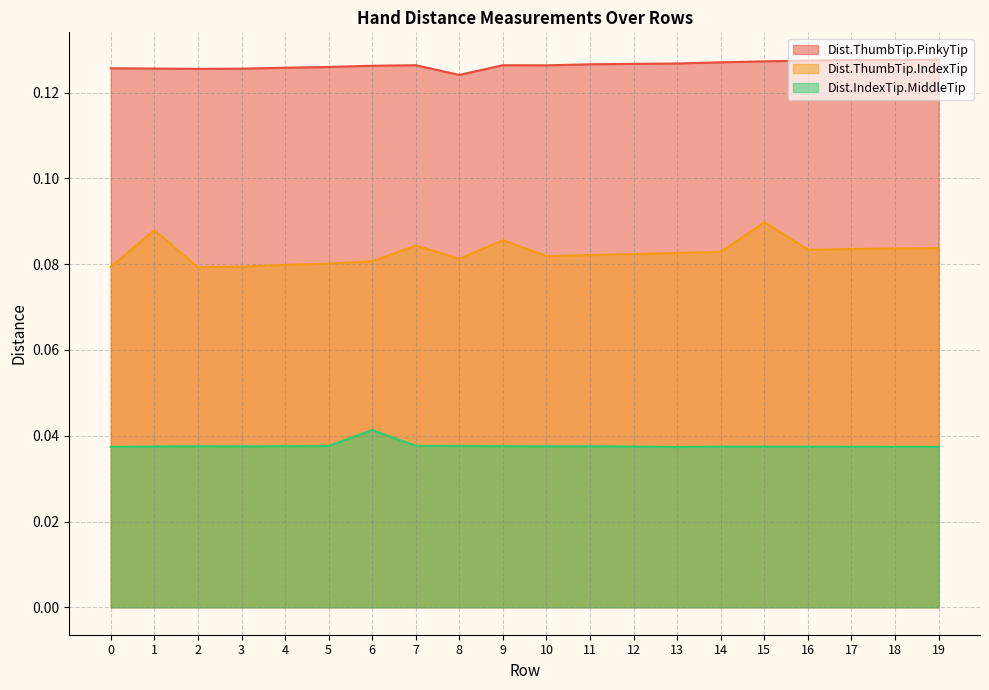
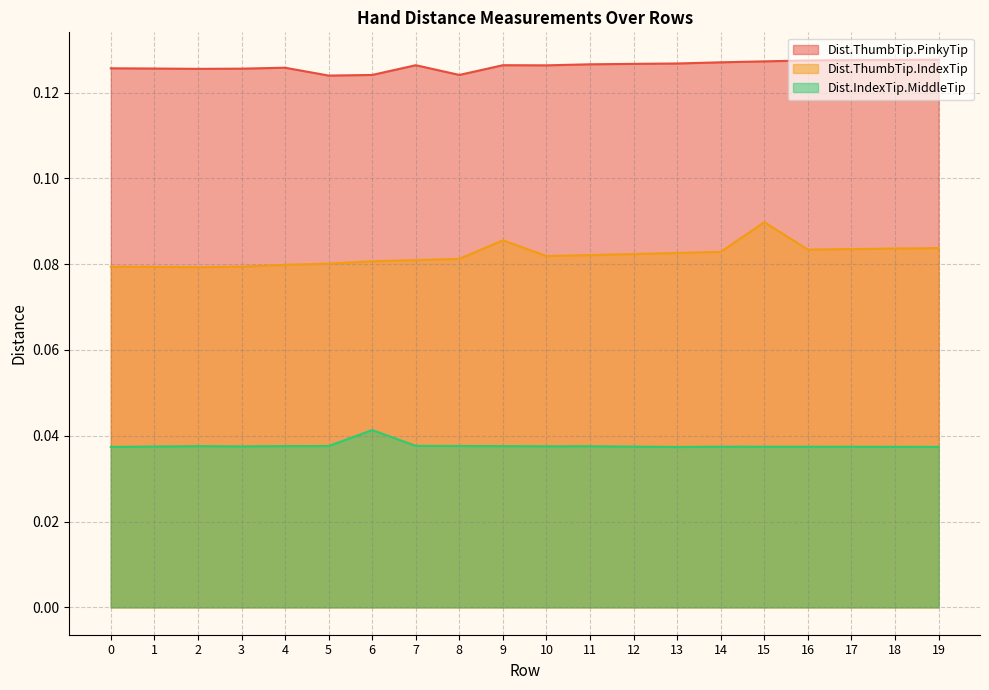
  {
    "Dist.ThumbTip.PinkyTip": {
      "0": 0.126,
      "1": 0.126,
      "2": 0.126,
      "3": 0.126,
      "4": 0.126,
-     "5": 0.126,
-     "6": 0.126,
+     "5": 0.124,
+     "6": 0.124,
      "7": 0.126,
      "8": 0.124,
      "9": 0.126,
      "10": 0.126,
      "11": 0.127,
      "12": 0.127,
      "13": 0.127,
      "14": 0.127,
      "15": 0.127
    },
    "Dist.ThumbTip.IndexTip": {
      "0": 0.079,
-     "1": 0.088,
+     "1": 0.079,
      "2": 0.079,
      "3": 0.079,
      "4": 0.080,
      "5": 0.080,
      "6": 0.081,
-     "7": 0.084,
+     "7": 0.081,
      "8": 0.081,
      "9": 0.086,
      "10": 0.082,
      "11": 0.082,
      "12": 0.082,
      "13": 0.083,
      "14": 0.083,
      "15": 0.090,
      "16": 0.083,
      "17": 0.084,
      "18": 0.084,
      "19": 0.084
    },
    "Dist.IndexTip.MiddleTip": {
      "0": 0.037,
      "1": 0.037,
      "2": 0.038,
      "3": 0.038,
      "4": 0.038,
      "5": 0.038,
      "6": 0.041,
      "7": 0.038,
      "8": 0.038,
      "9": 0.038,
      "10": 0.038,
      "11": 0.038,
      "12": 0.037,
      "13": 0.037,
      "14": 0.037,
      "15": 0.037,
      "16": 0.037,
      "17": 0.037,
      "18": 0.037,
      "19": 0.037
    }
  }
